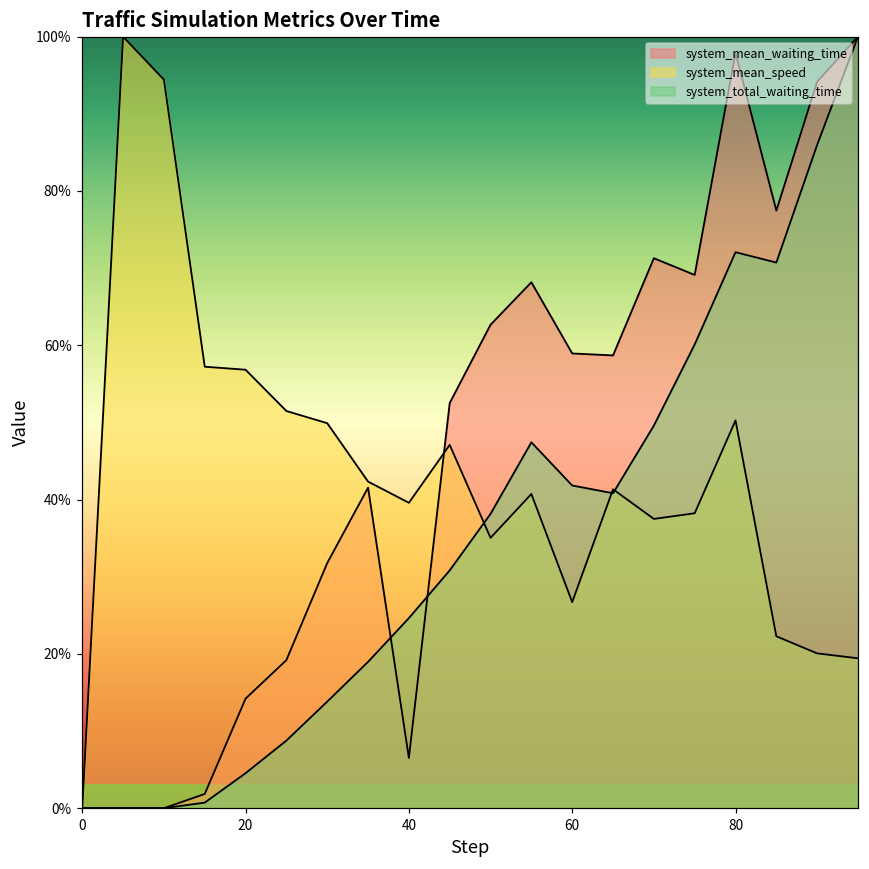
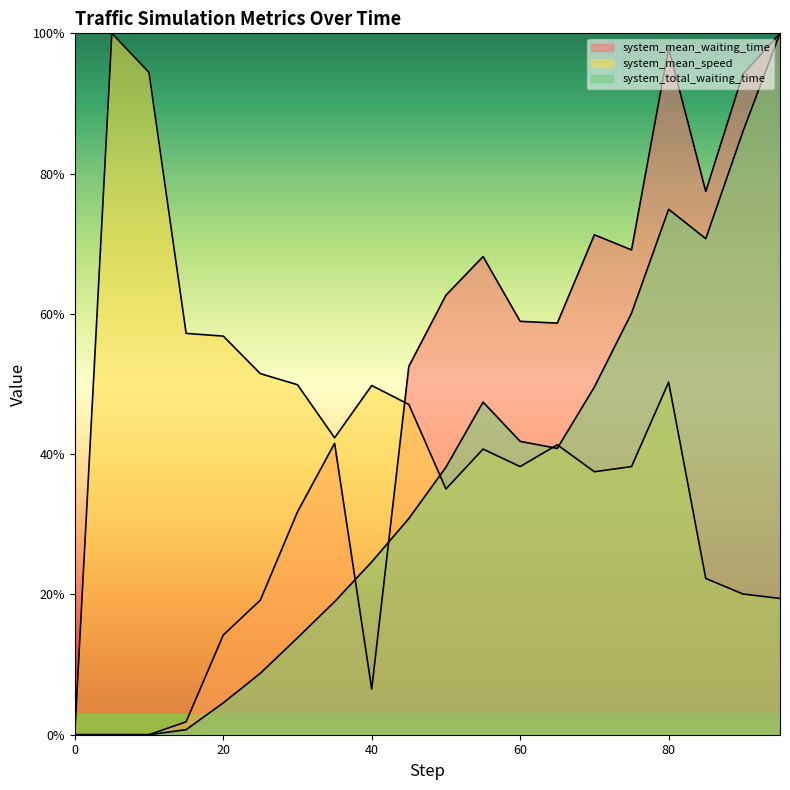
  {
    "system_mean_waiting_time": {
      "20": "14%",
      "40": "7%",
      "60": "59%"
    },
    "system_mean_speed": {
      "20": "57%",
-     "40": "40%",
-     "60": "27%",
+     "40": "50%",
+     "60": "38%",
      "80": "50%"
    },
    "system_total_waiting_time": {
      "20": "5%",
      "40": "25%",
      "60": "42%",
-     "80": "72%"
+     "80": "75%"
    }
  }
